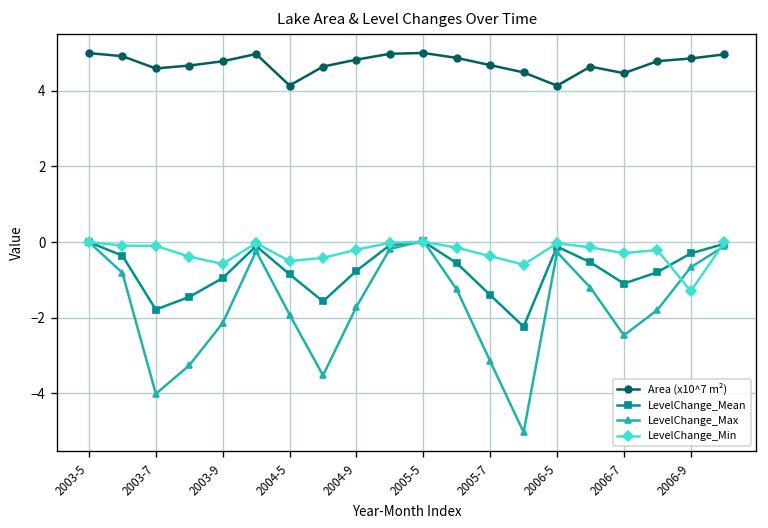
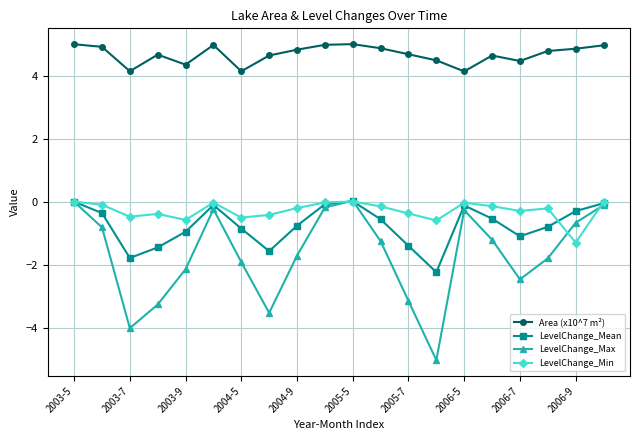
  {
    "Area (x10^7 m²)": {
      "2003-5": 5.0,
-     "2003-7": 4.6,
-     "2003-9": 4.8,
+     "2003-7": 4.1,
+     "2003-9": 4.4,
      "2004-5": 4.1,
      "2004-9": 4.8,
      "2005-5": 5.0,
      "2005-7": 4.7,
      "2006-5": 4.1,
      "2006-7": 4.5,
      "2006-9": 4.9
    },
    "LevelChange_Min": {
-     "2003-7": -0.1,
+     "2003-7": -0.5,
      "2003-9": -0.6,
      "2004-5": -0.5,
      "2004-9": -0.2,
      "2005-7": -0.4,
      "2006-5": 0.0,
      "2006-7": -0.3,
      "2006-9": -1.3
    }
  }
